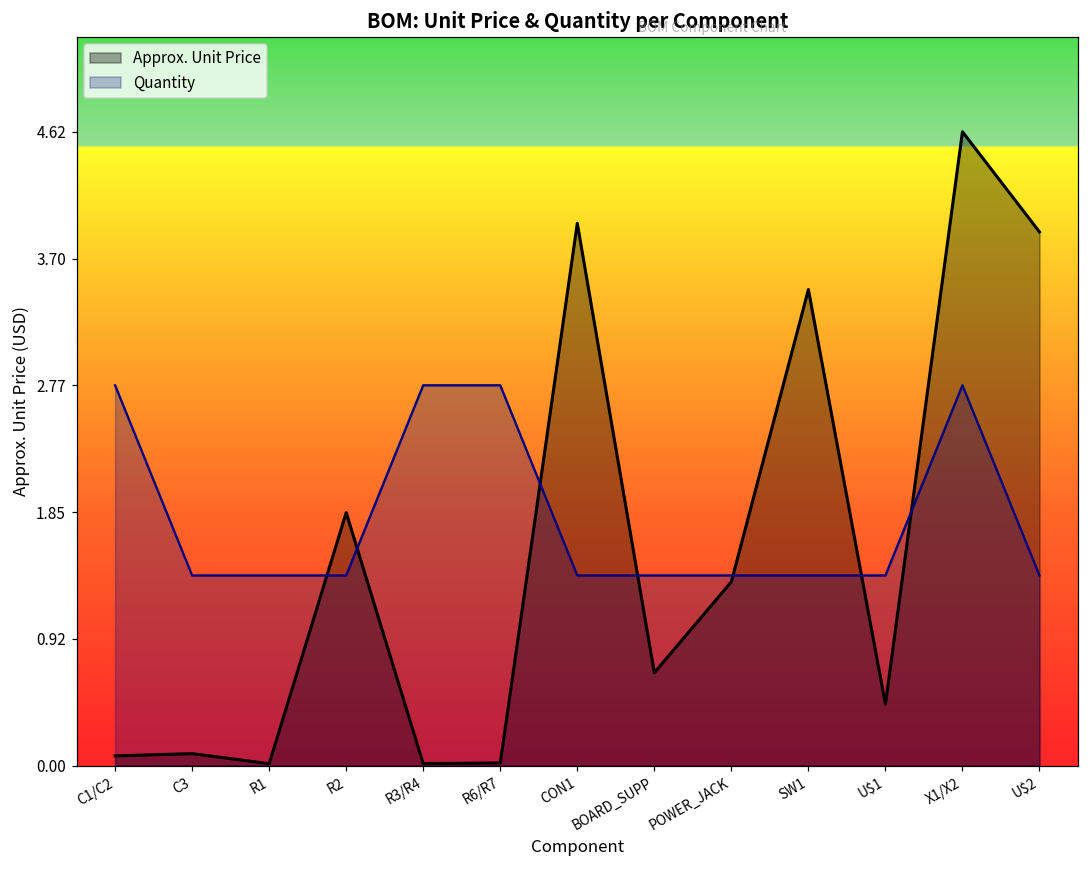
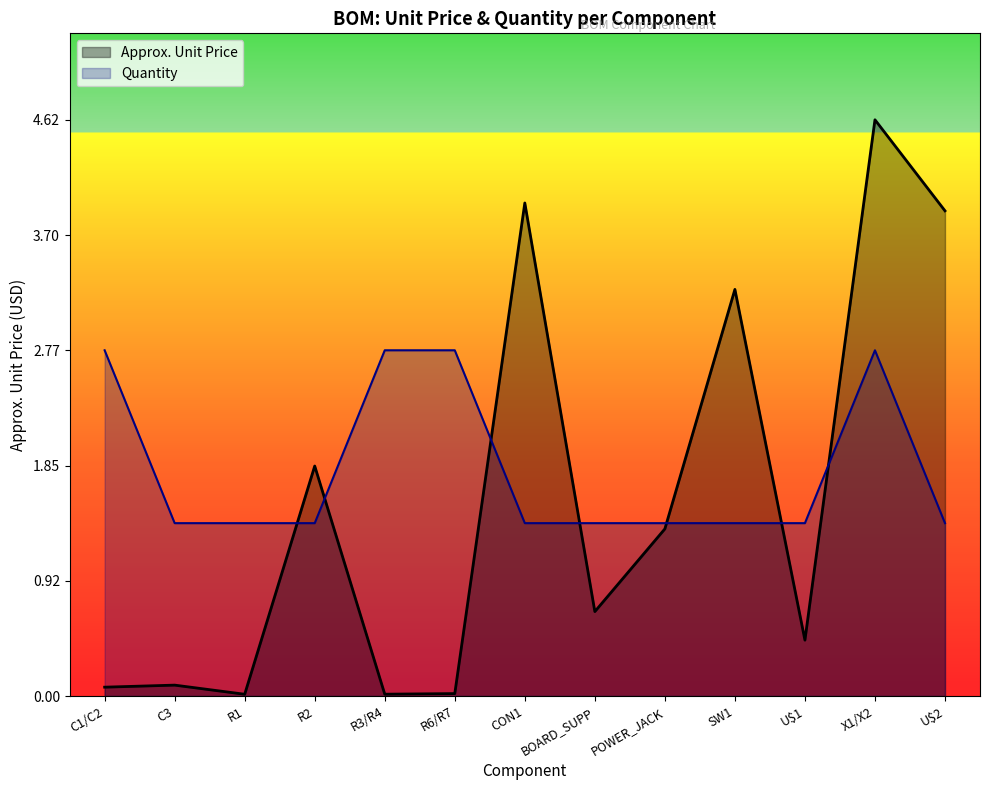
  {
    "Approx. Unit Price": {
      "C1/C2": 0.07,
      "C3": 0.09,
      "R1": 0.01,
      "R2": 1.84,
      "R3/R4": 0.01,
      "R6/R7": 0.02,
      "CON1": 3.95,
      "BOARD_SUPP": 0.68,
      "POWER_JACK": 1.34,
-     "SW1": 3.47,
+     "SW1": 3.26,
      "U$1": 0.45,
      "X1/X2": 4.62,
      "U$2": 3.89
    },
    "Quantity": {
      "C1/C2": 2.77,
      "C3": 1.39,
      "R1": 1.39,
      "R2": 1.39,
      "R3/R4": 2.77,
      "R6/R7": 2.77,
      "CON1": 1.39,
      "BOARD_SUPP": 1.39,
      "POWER_JACK": 1.39,
      "SW1": 1.39,
      "U$1": 1.39,
      "X1/X2": 2.77,
      "U$2": 1.39
    }
  }
